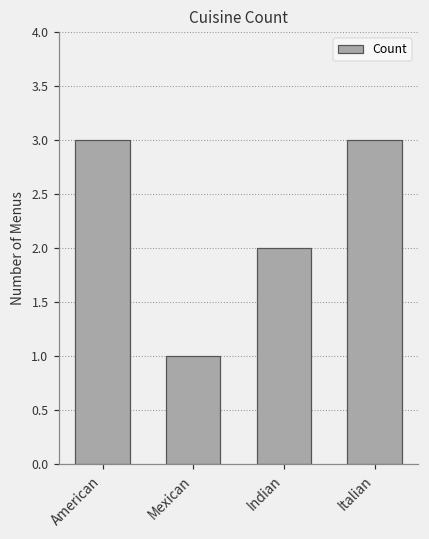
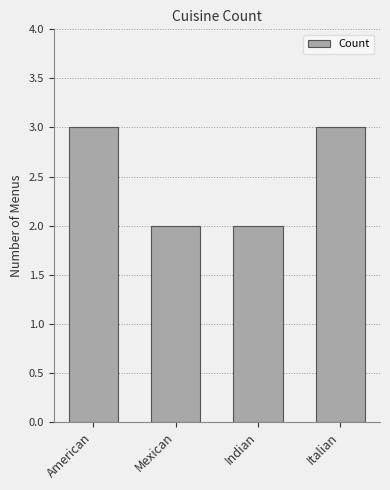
  {
    "American": 3,
-   "Mexican": 1,
+   "Mexican": 2,
    "Indian": 2,
    "Italian": 3
  }
